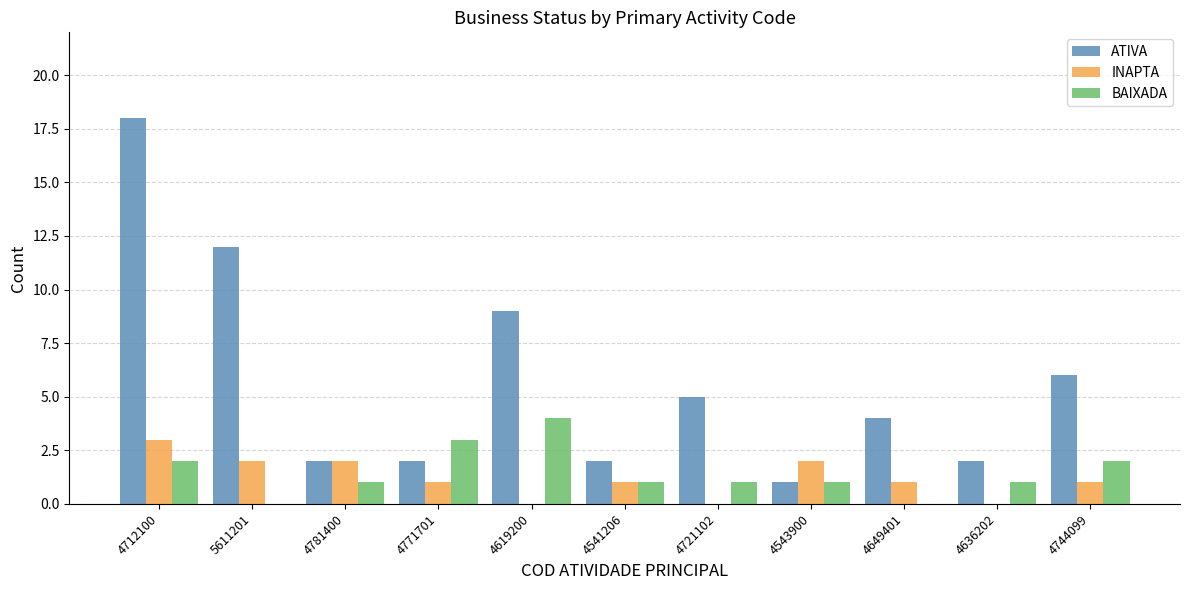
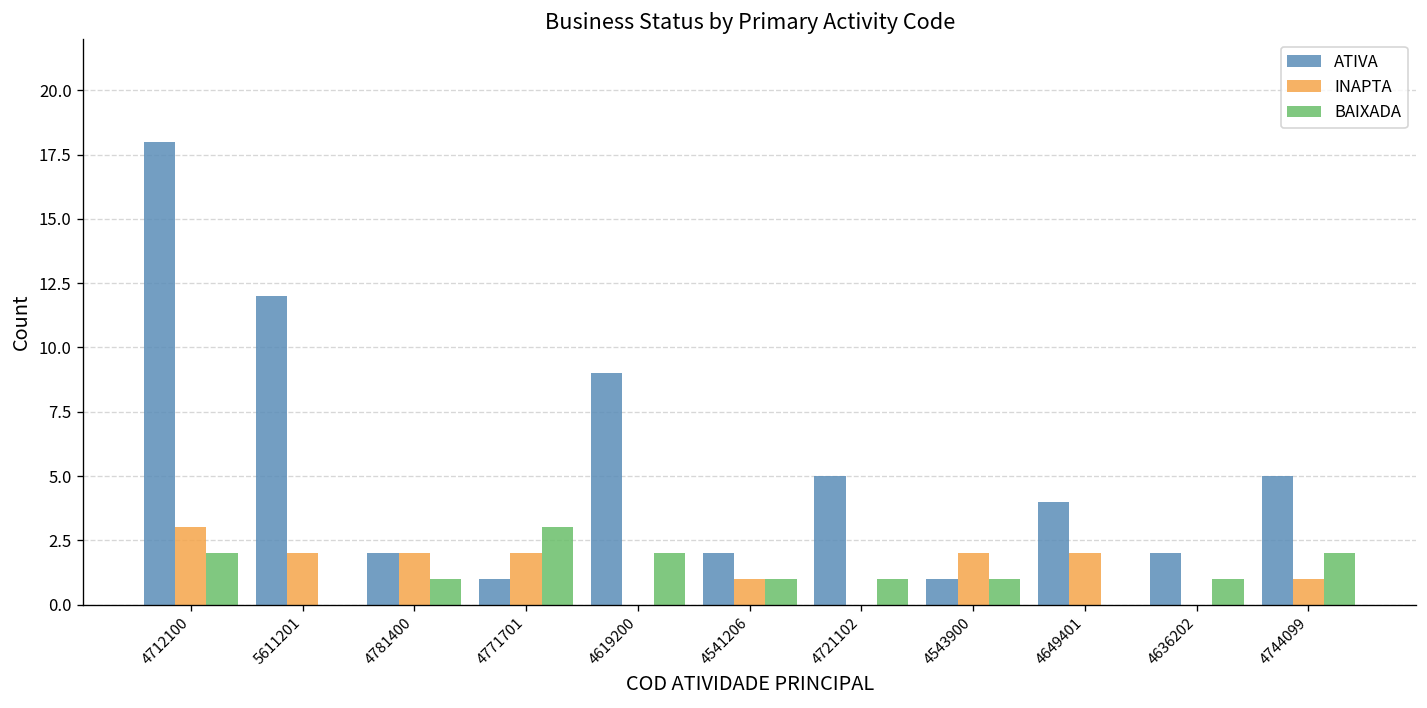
  {
    "ATIVA": {
      "4712100": 18,
      "5611201": 12,
      "4781400": 2,
-     "4771701": 2,
+     "4771701": 1,
      "4619200": 9,
      "4541206": 2,
      "4721102": 5,
      "4543900": 1,
      "4649401": 4,
      "4636202": 2,
-     "4744099": 6
+     "4744099": 5
    },
    "INAPTA": {
      "4712100": 3,
      "5611201": 2,
      "4781400": 2,
-     "4771701": 1,
+     "4771701": 2,
      "4619200": 0,
      "4541206": 1,
      "4721102": 0,
      "4543900": 2,
-     "4649401": 1,
+     "4649401": 2,
      "4636202": 0,
      "4744099": 1
    },
    "BAIXADA": {
      "4712100": 2,
      "5611201": 0,
      "4781400": 1,
      "4771701": 3,
-     "4619200": 4,
+     "4619200": 2,
      "4541206": 1,
      "4721102": 1,
      "4543900": 1,
      "4649401": 0,
      "4636202": 1,
      "4744099": 2
    }
  }
